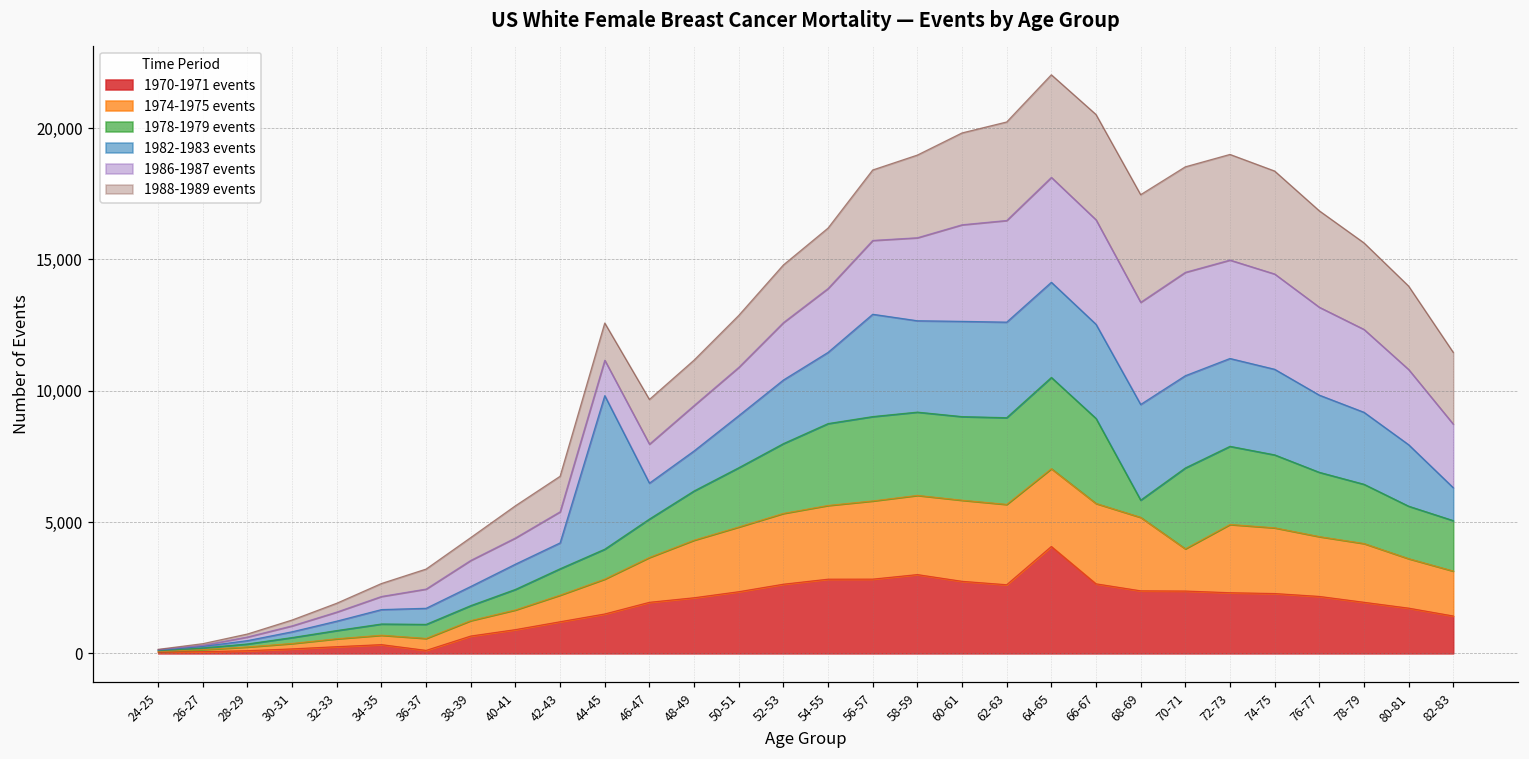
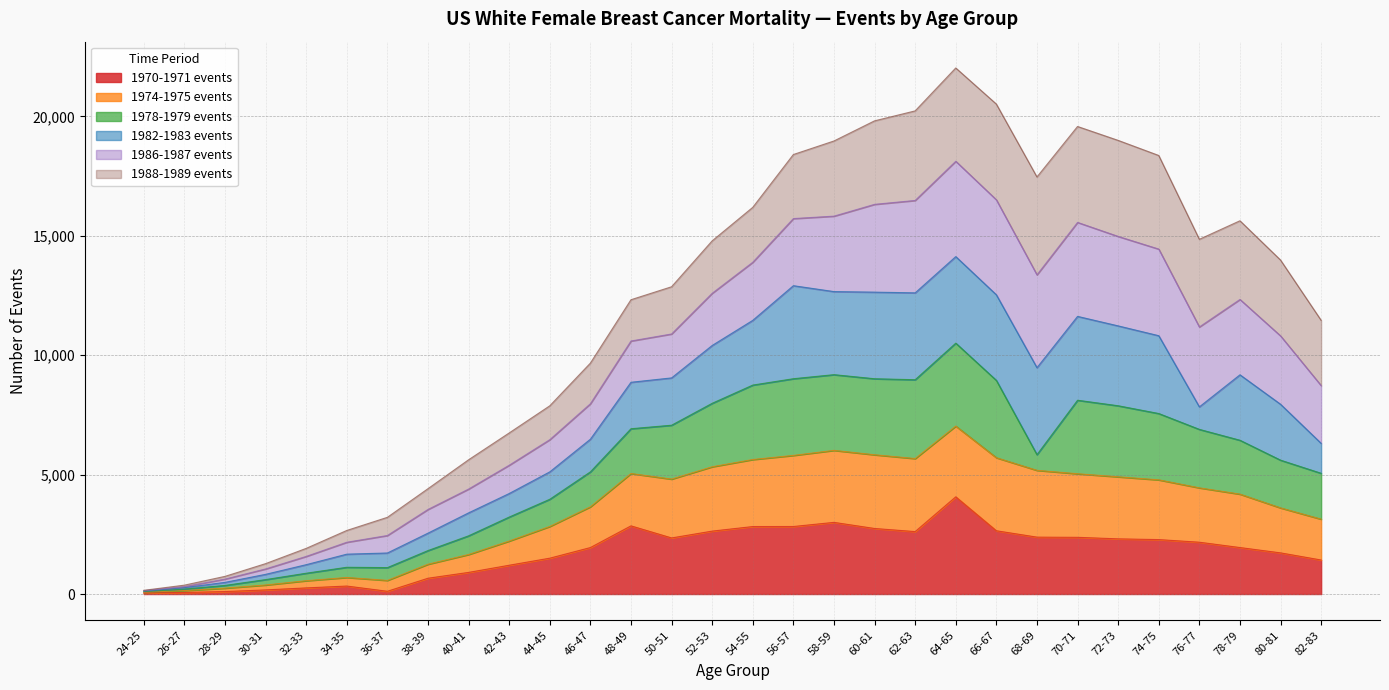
  {
    "1970-1971 events": {
      "28-29": "100",
      "30-31": "200",
      "32-33": "300",
      "34-35": "300",
      "36-37": "100",
      "38-39": "700",
      "40-41": "900",
      "42-43": "1,200",
      "44-45": "1,500",
      "46-47": "1,900",
-     "48-49": "2,100",
+     "48-49": "2,900",
      "50-51": "2,300",
      "52-53": "2,600",
      "54-55": "2,800",
      "56-57": "2,800",
      "58-59": "3,000",
      "60-61": "2,700",
      "62-63": "2,600",
      "64-65": "4,100",
      "66-67": "2,600",
      "68-69": "2,400",
      "70-71": "2,400",
      "72-73": "2,300",
      "74-75": "2,300",
      "76-77": "2,200",
      "78-79": "1,900",
      "80-81": "1,700",
      "82-83": "1,400"
    },
    "1974-1975 events": {
      "28-29": "100",
      "30-31": "200",
      "32-33": "300",
      "34-35": "400",
      "36-37": "500",
      "38-39": "600",
      "40-41": "800",
      "42-43": "1,000",
      "44-45": "1,300",
      "46-47": "1,700",
      "48-49": "2,200",
      "50-51": "2,500",
      "52-53": "2,700",
      "54-55": "2,800",
      "56-57": "3,000",
      "58-59": "3,000",
      "60-61": "3,100",
      "62-63": "3,100",
      "64-65": "3,000",
      "66-67": "3,100",
      "68-69": "2,800",
-     "70-71": "1,600",
+     "70-71": "2,700",
      "72-73": "2,600",
      "74-75": "2,500",
      "76-77": "2,300",
      "78-79": "2,200",
      "80-81": "1,900",
      "82-83": "1,700"
    },
    "1978-1979 events": {
      "28-29": "100",
      "30-31": "200",
      "32-33": "300",
      "34-35": "400",
      "36-37": "500",
      "38-39": "600",
      "40-41": "800",
      "42-43": "1,000",
      "44-45": "1,100",
      "46-47": "1,500",
      "48-49": "1,900",
      "50-51": "2,300",
      "52-53": "2,700",
      "54-55": "3,100",
      "56-57": "3,200",
      "58-59": "3,200",
      "60-61": "3,200",
      "62-63": "3,300",
      "64-65": "3,500",
      "66-67": "3,200",
      "68-69": "700",
      "70-71": "3,100",
      "72-73": "3,000",
      "74-75": "2,800",
      "76-77": "2,400",
      "78-79": "2,300",
      "80-81": "2,000",
      "82-83": "1,900"
    },
    "1982-1983 events": {
      "28-29": "100",
      "30-31": "200",
      "32-33": "400",
      "34-35": "500",
      "36-37": "600",
      "38-39": "700",
      "40-41": "1,000",
      "42-43": "1,000",
-     "44-45": "5,800",
+     "44-45": "1,100",
      "46-47": "1,400",
-     "48-49": "1,500",
+     "48-49": "1,900",
      "50-51": "2,000",
      "52-53": "2,400",
      "54-55": "2,700",
      "56-57": "3,900",
      "58-59": "3,500",
      "60-61": "3,600",
      "62-63": "3,600",
      "64-65": "3,600",
      "66-67": "3,600",
      "68-69": "3,600",
      "70-71": "3,500",
      "72-73": "3,300",
      "74-75": "3,300",
-     "76-77": "2,900",
+     "76-77": "900",
      "78-79": "2,700",
      "80-81": "2,300",
      "82-83": "1,300"
    }
  }
